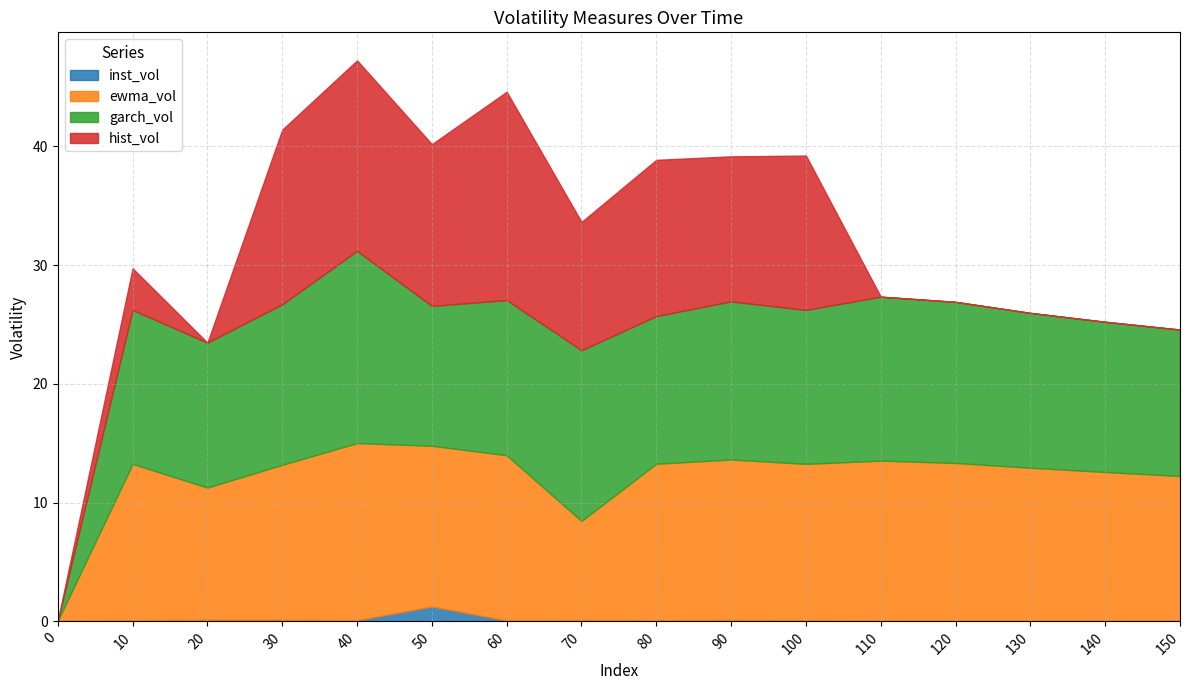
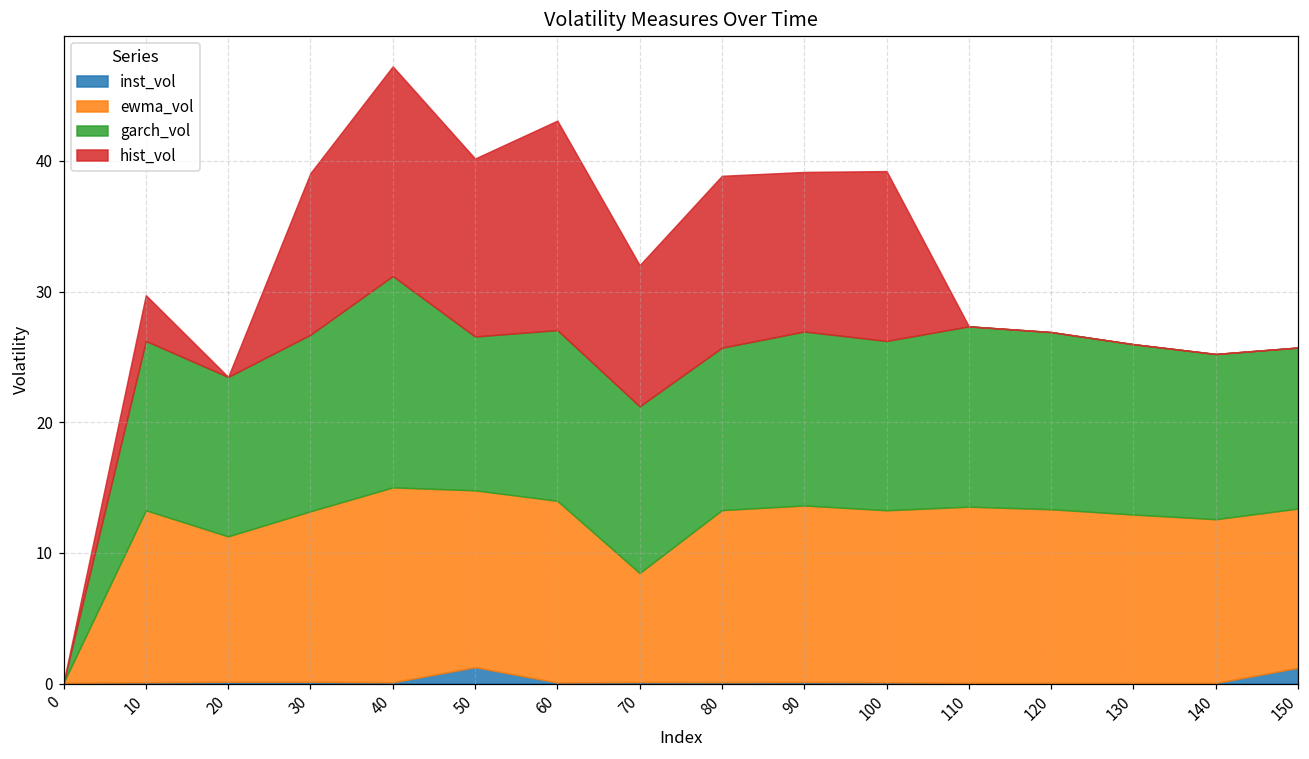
  {
    "inst_vol": {
      "50": 1.3,
-     "150": 0.1
+     "150": 1.2
    },
    "ewma_vol": {
      "10": 13.2,
      "20": 11.1,
      "30": 13.0,
      "40": 14.9,
      "50": 13.5,
      "60": 13.9,
      "70": 8.3,
      "80": 13.2,
      "90": 13.5,
      "100": 13.2,
      "110": 13.5,
      "120": 13.3,
      "130": 12.9,
      "140": 12.5,
      "150": 12.2
    },
    "garch_vol": {
      "10": 13.0,
      "30": 13.5,
      "40": 16.2,
      "50": 11.8,
      "60": 13.1,
-     "70": 14.4,
+     "70": 12.8,
      "80": 12.4,
      "90": 13.3,
      "100": 13.0
    },
    "hist_vol": {
      "10": 3.5,
-     "30": 14.7,
+     "30": 12.4,
      "40": 16.0,
      "50": 13.6,
-     "60": 17.5,
+     "60": 16.0,
      "70": 10.8,
      "80": 13.2,
      "90": 12.2,
      "100": 13.0
    }
  }
